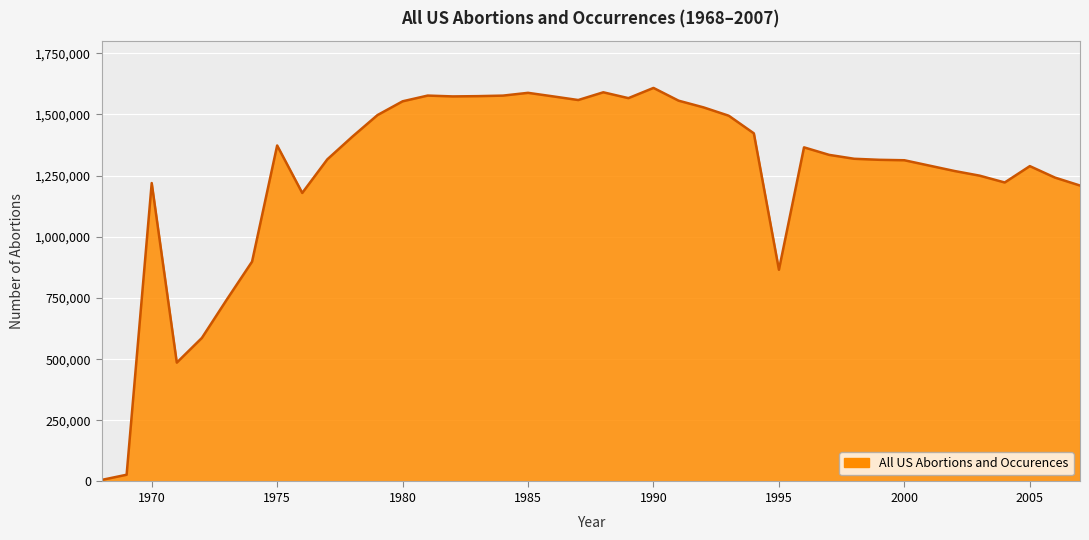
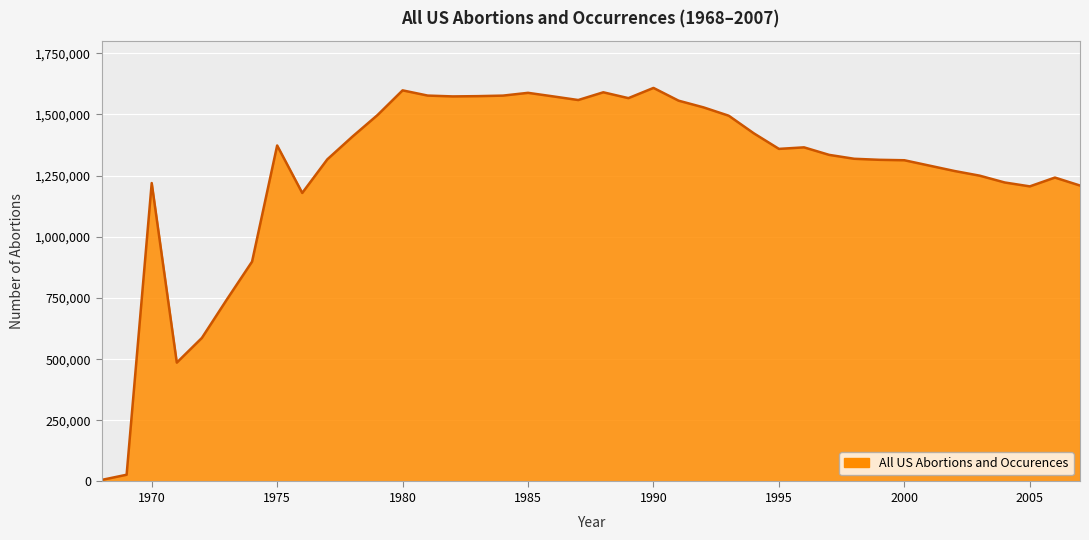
  {
    "1970": "1,220,000",
    "1975": "1,370,000",
-   "1980": "1,550,000",
+   "1980": "1,600,000",
    "1985": "1,590,000",
    "1990": "1,610,000",
-   "1995": "870,000",
+   "1995": "1,360,000",
    "2000": "1,310,000",
-   "2005": "1,290,000"
+   "2005": "1,210,000"
  }
